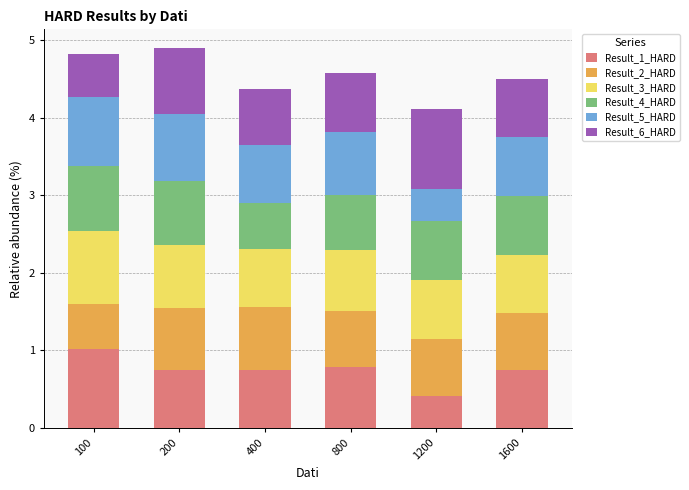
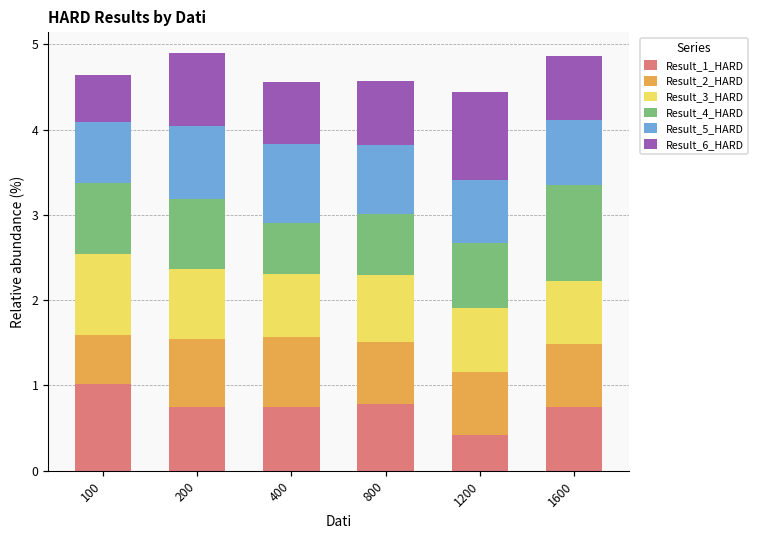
  {
    "Result_1_HARD": {
      "100": 1.0,
      "200": 0.7,
      "400": 0.7,
      "800": 0.8,
      "1200": 0.4,
      "1600": 0.7
    },
    "Result_4_HARD": {
      "100": 0.8,
      "200": 0.8,
      "400": 0.6,
      "800": 0.7,
      "1200": 0.8,
-     "1600": 0.8
+     "1600": 1.1
    },
    "Result_5_HARD": {
-     "100": 0.9,
+     "100": 0.7,
      "200": 0.9,
-     "400": 0.8,
+     "400": 0.9,
      "800": 0.8,
-     "1200": 0.4,
+     "1200": 0.7,
      "1600": 0.8
    },
    "Result_6_HARD": {
      "100": 0.6,
      "200": 0.9,
      "400": 0.7,
      "800": 0.8,
      "1200": 1.0,
      "1600": 0.8
    }
  }
